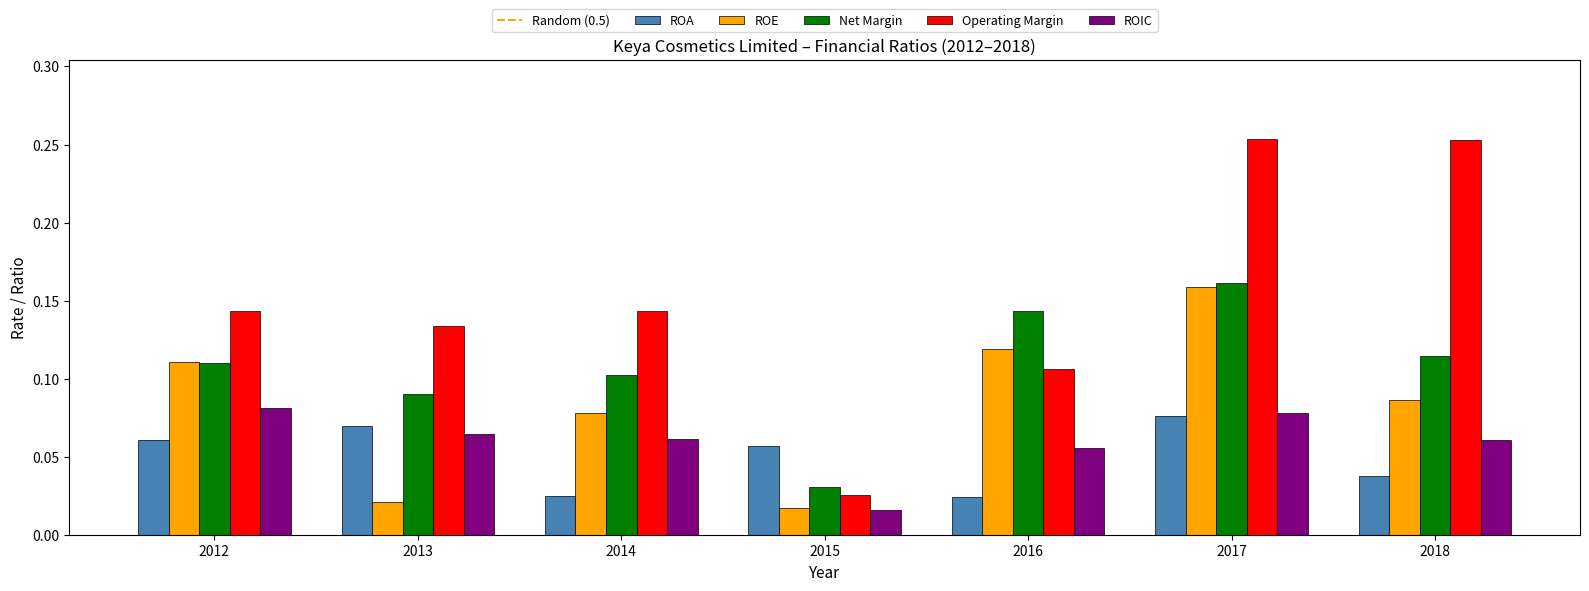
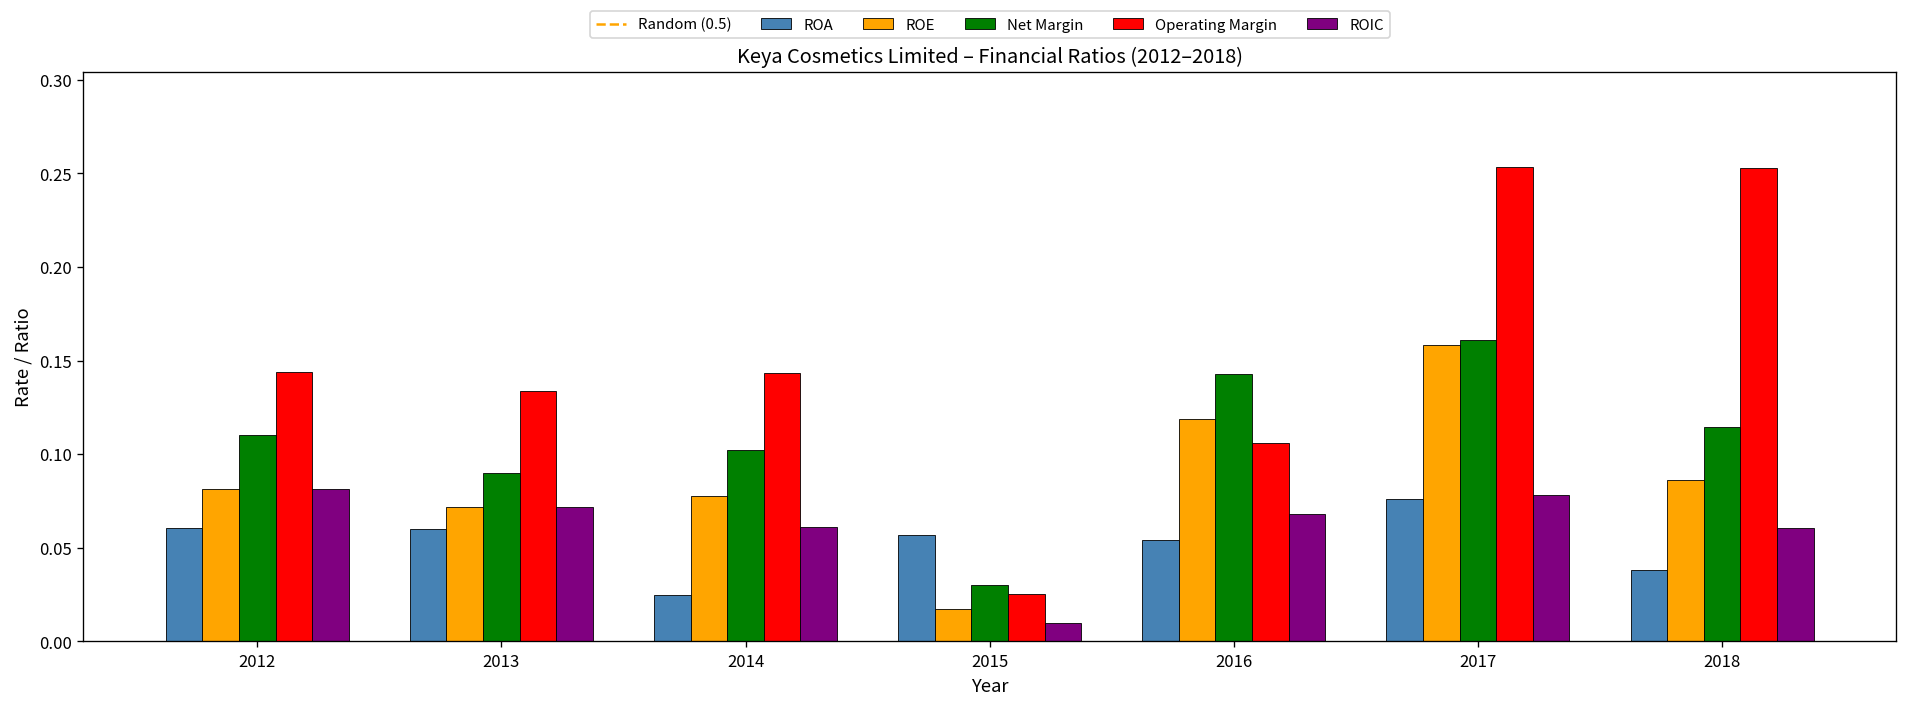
  {
    "ROA": {
      "2012": 0.060,
-     "2013": 0.070,
+     "2013": 0.060,
      "2014": 0.025,
      "2015": 0.057,
-     "2016": 0.024,
+     "2016": 0.054,
      "2017": 0.076,
      "2018": 0.038
    },
    "ROE": {
-     "2012": 0.111,
-     "2013": 0.021,
+     "2012": 0.081,
+     "2013": 0.072,
      "2014": 0.078,
      "2015": 0.017,
      "2016": 0.119,
      "2017": 0.159,
      "2018": 0.086
    },
    "Net Margin": {
      "2012": 0.110,
      "2013": 0.090,
      "2014": 0.102,
      "2015": 0.030,
      "2016": 0.143,
      "2017": 0.161,
      "2018": 0.115
    },
    "Operating Margin": {
      "2012": 0.144,
      "2013": 0.134,
      "2014": 0.144,
      "2015": 0.025,
      "2016": 0.106,
      "2017": 0.253,
      "2018": 0.253
    },
    "ROIC": {
      "2012": 0.081,
-     "2013": 0.064,
+     "2013": 0.072,
      "2014": 0.061,
-     "2015": 0.016,
-     "2016": 0.056,
+     "2015": 0.010,
+     "2016": 0.068,
      "2017": 0.078,
      "2018": 0.061
    }
  }
